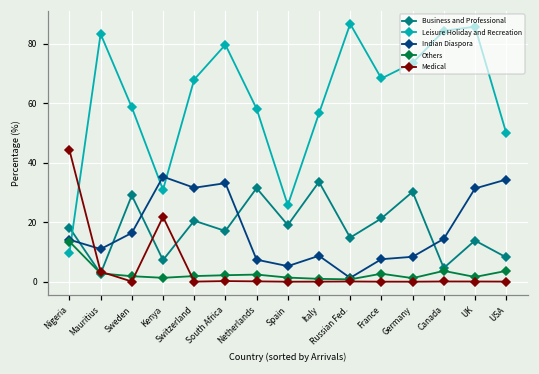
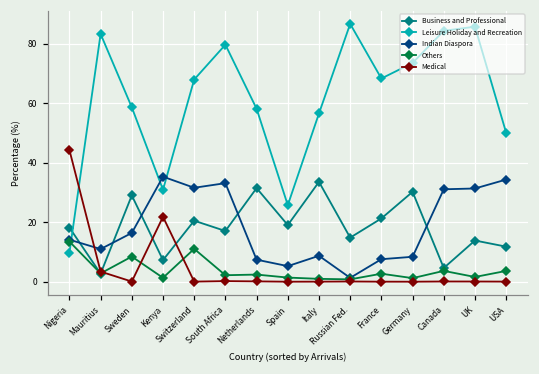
  {
    "Business and Professional": {
      "Nigeria": 18,
      "Sweden": 29,
      "Kenya": 7,
      "Switzerland": 21,
      "South Africa": 17,
      "Netherlands": 32,
      "Spain": 19,
      "Italy": 34,
      "Russian Fed.": 15,
      "France": 21,
      "Germany": 30,
      "Canada": 5,
      "UK": 14,
-     "USA": 8
+     "USA": 12
    },
    "Leisure Holiday and Recreation": {
      "Nigeria": 10,
      "Mauritius": 83,
      "Sweden": 59,
      "Kenya": 31,
      "Switzerland": 68,
      "South Africa": 80,
      "Netherlands": 58,
      "Spain": 26,
      "Italy": 57,
      "Russian Fed.": 87,
      "France": 68,
      "USA": 50
    },
    "Indian Diaspora": {
      "Mauritius": 11,
      "Sweden": 16,
      "Kenya": 35,
      "Switzerland": 32,
      "South Africa": 33,
      "Netherlands": 7,
      "Spain": 5,
      "Italy": 9,
      "France": 8,
      "Germany": 8,
-     "Canada": 14,
+     "Canada": 31,
      "UK": 31,
      "USA": 34
    },
    "Others": {
-     "Sweden": 2,
+     "Sweden": 8,
      "Kenya": 1,
-     "Switzerland": 2,
+     "Switzerland": 11,
      "South Africa": 2,
      "Netherlands": 2,
      "Spain": 1,
      "France": 3,
      "Germany": 1,
      "Canada": 4,
      "UK": 2,
      "USA": 4
    },
    "Medical": {
      "Nigeria": 44,
      "Sweden": 0,
      "Kenya": 22,
      "Switzerland": 0,
      "South Africa": 0,
      "Netherlands": 0,
      "Spain": 0,
      "France": 0,
      "Germany": 0,
      "Canada": 0,
      "UK": 0,
      "USA": 0
    }
  }
